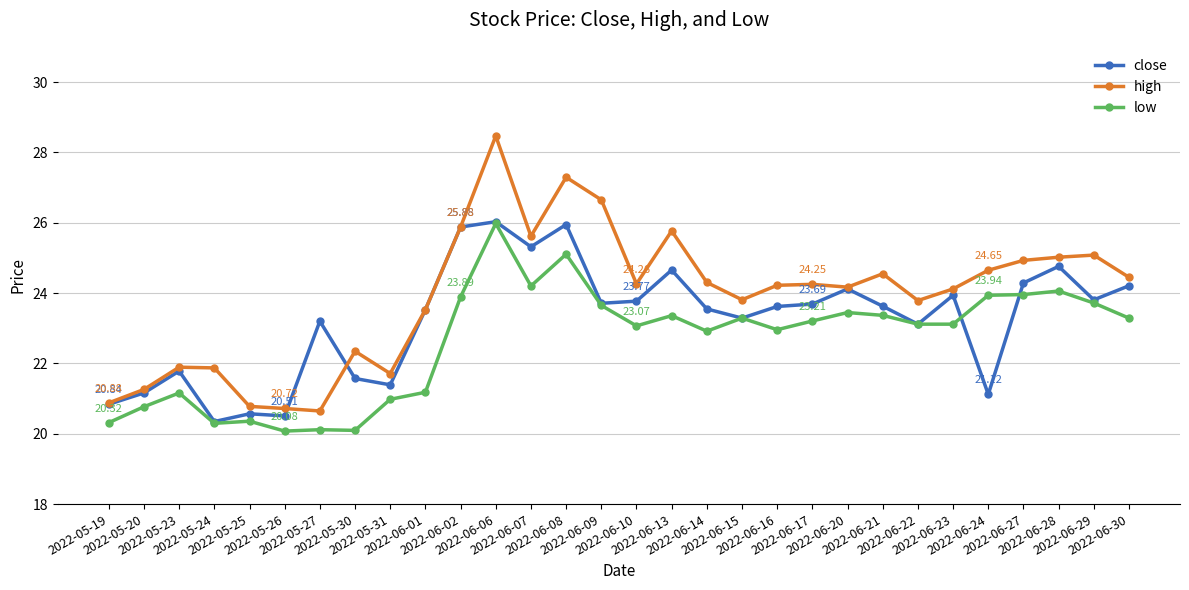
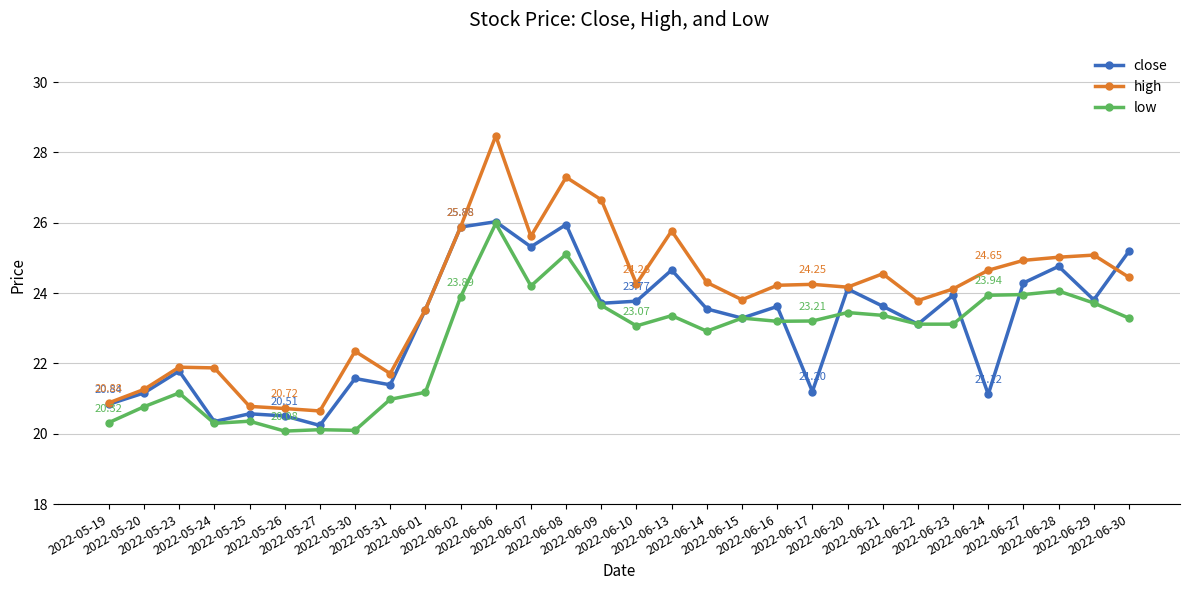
  {
    "close": {
-     "2022-05-27": 23.2,
-     "2022-06-17": 23.69,
+     "2022-05-27": 20.2,
+     "2022-06-17": 21.20,
      "2022-06-24": 21.12,
-     "2022-06-30": 24.2
+     "2022-06-30": 25.2
    },
    "high": {
      "2022-06-10": 24.26,
      "2022-06-17": 24.25,
      "2022-06-24": 24.65
    },
    "low": {
      "2022-05-20": 20.8,
      "2022-05-23": 21.2,
      "2022-05-25": 20.4,
      "2022-05-27": 20.1,
      "2022-05-30": 20.1,
      "2022-05-31": 21.0,
      "2022-06-01": 21.2,
      "2022-06-07": 24.2,
      "2022-06-08": 25.1,
      "2022-06-13": 23.4,
      "2022-06-14": 22.9,
-     "2022-06-16": 23.0,
+     "2022-06-16": 23.2,
      "2022-06-20": 23.4,
      "2022-06-21": 23.4,
      "2022-06-23": 23.1,
      "2022-06-27": 24.0,
      "2022-06-28": 24.1,
      "2022-06-29": 23.7,
      "2022-06-30": 23.3
    }
  }
